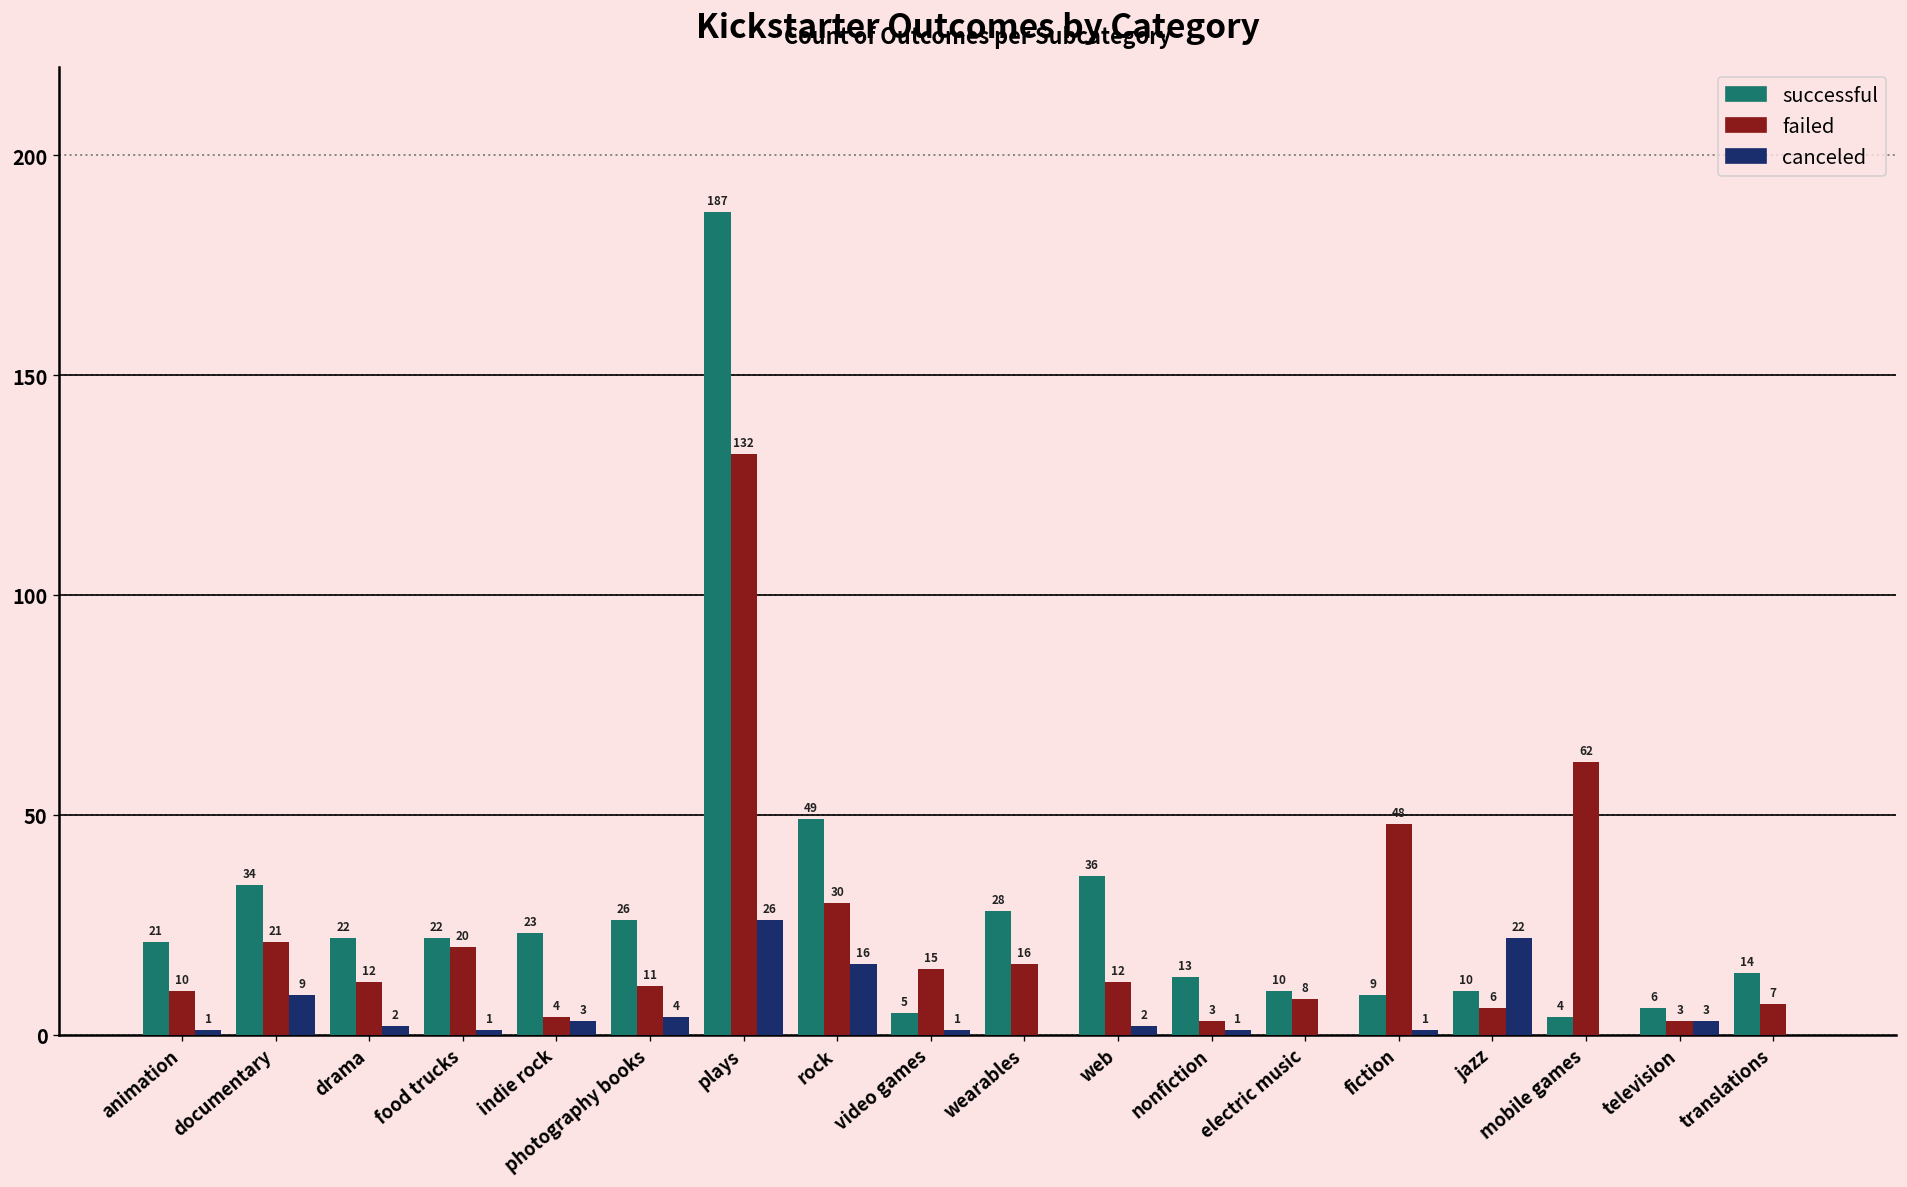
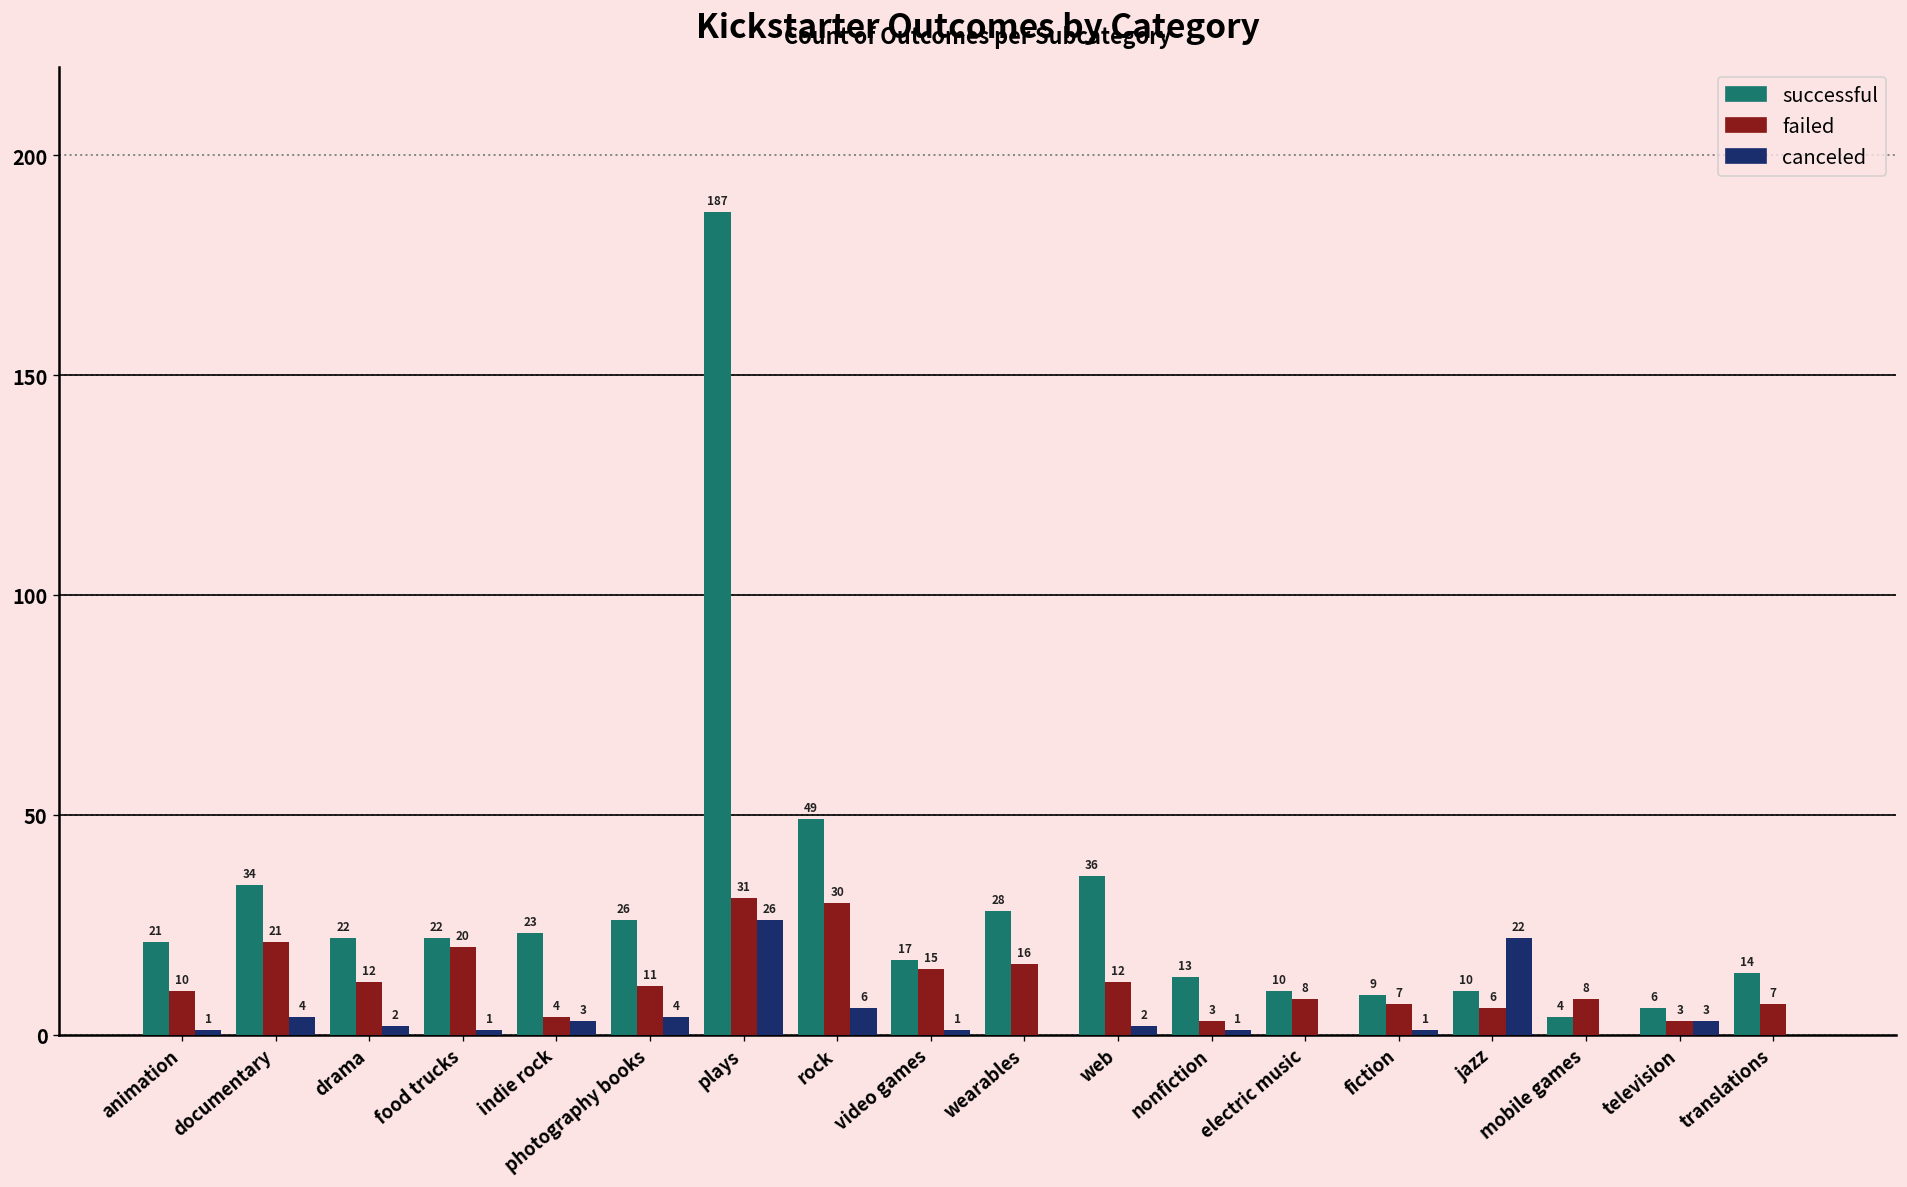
  {
    "successful": {
      "animation": 21,
      "documentary": 34,
      "drama": 22,
      "food trucks": 22,
      "indie rock": 23,
      "photography books": 26,
      "plays": 187,
      "rock": 49,
-     "video games": 5,
+     "video games": 17,
      "wearables": 28,
      "web": 36,
      "nonfiction": 13,
      "electric music": 10,
      "fiction": 9,
      "jazz": 10,
      "mobile games": 4,
      "television": 6,
      "translations": 14
    },
    "failed": {
      "animation": 10,
      "documentary": 21,
      "drama": 12,
      "food trucks": 20,
      "indie rock": 4,
      "photography books": 11,
-     "plays": 132,
+     "plays": 31,
      "rock": 30,
      "video games": 15,
      "wearables": 16,
      "web": 12,
      "nonfiction": 3,
      "electric music": 8,
-     "fiction": 48,
+     "fiction": 7,
      "jazz": 6,
-     "mobile games": 62,
+     "mobile games": 8,
      "television": 3,
      "translations": 7
    },
    "canceled": {
      "animation": 1,
-     "documentary": 9,
+     "documentary": 4,
      "drama": 2,
      "food trucks": 1,
      "indie rock": 3,
      "photography books": 4,
      "plays": 26,
-     "rock": 16,
+     "rock": 6,
      "video games": 1,
      "web": 2,
      "nonfiction": 1,
      "fiction": 1,
      "jazz": 22,
      "television": 3
    }
  }
